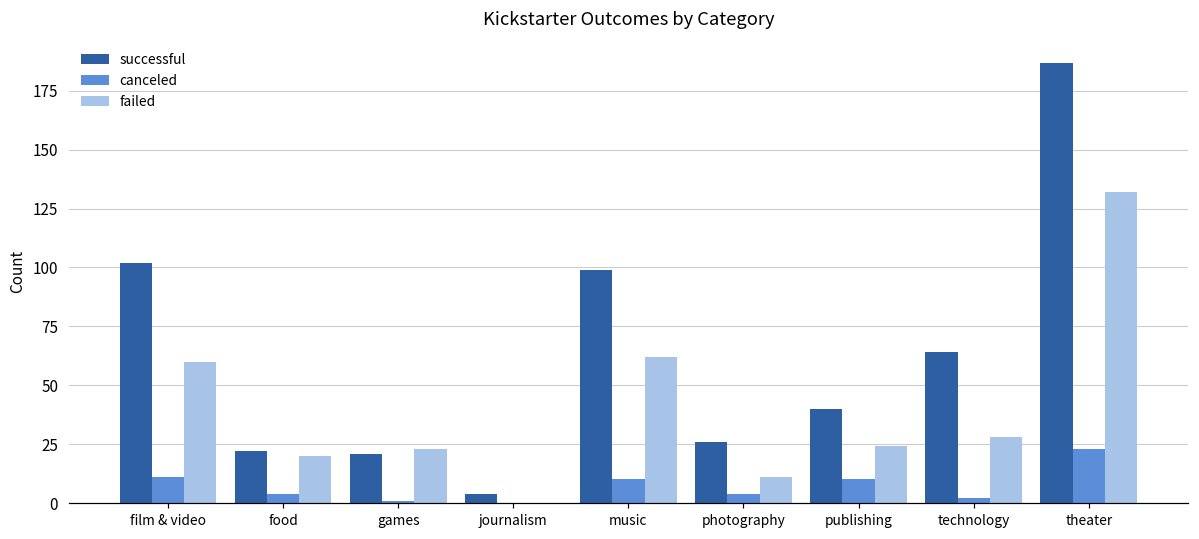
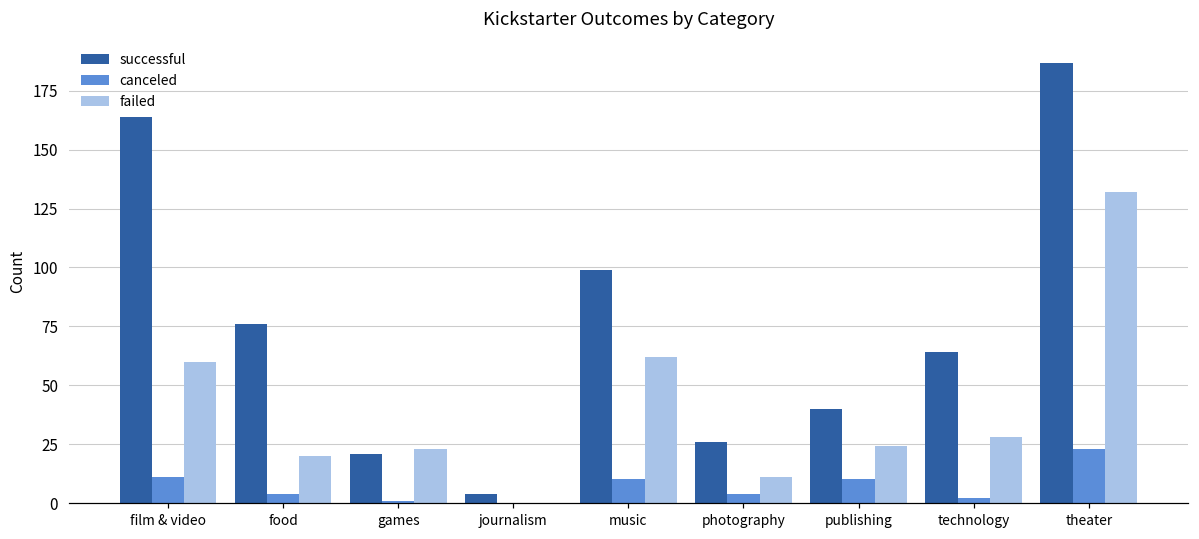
  {
    "successful": {
-     "film & video": 102,
-     "food": 22,
+     "film & video": 164,
+     "food": 76,
      "games": 21,
      "journalism": 4,
      "music": 99,
      "photography": 26,
      "publishing": 40,
      "technology": 64,
      "theater": 187
    },
    "canceled": {
      "film & video": 11,
      "food": 4,
      "journalism": 0,
      "music": 10,
      "photography": 4,
      "publishing": 10,
      "technology": 2,
      "theater": 23
    },
    "failed": {
      "film & video": 60,
      "food": 20,
      "games": 23,
      "journalism": 0,
      "music": 62,
      "photography": 11,
      "publishing": 24,
      "technology": 28,
      "theater": 132
    }
  }
